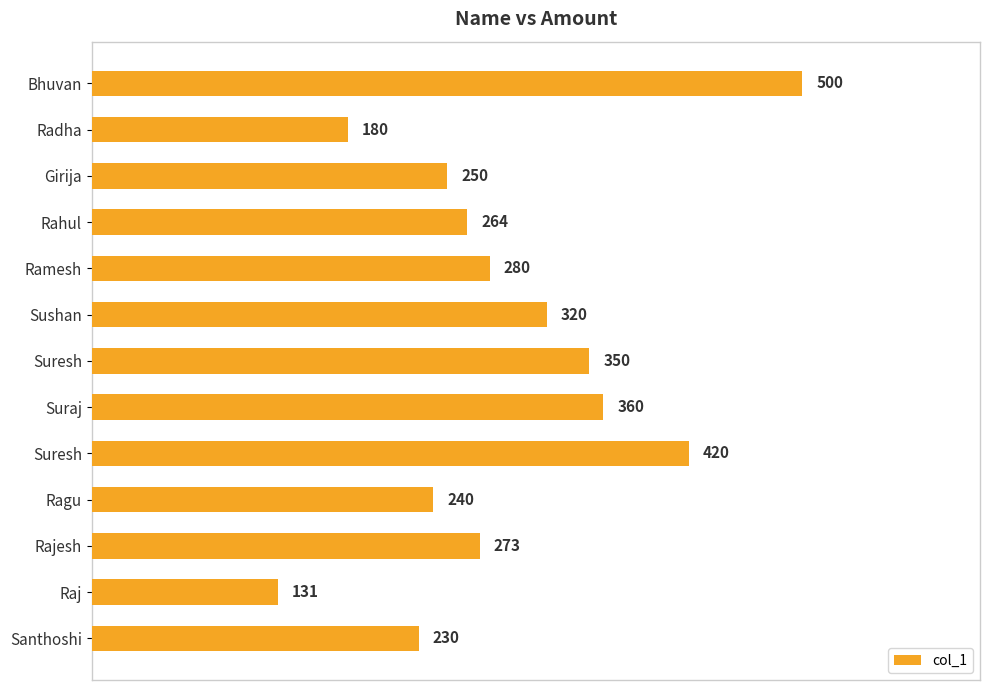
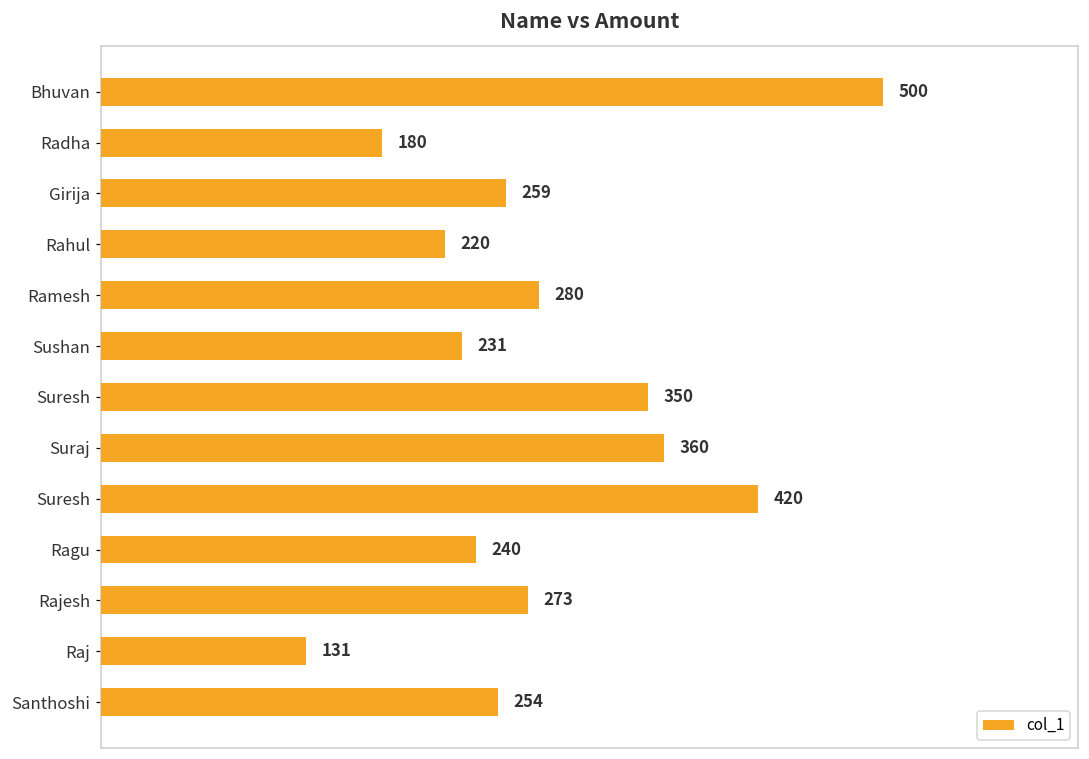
  {
    "Bhuvan": 500,
    "Radha": 180,
-   "Girija": 250,
-   "Rahul": 264,
+   "Girija": 259,
+   "Rahul": 220,
    "Ramesh": 280,
-   "Sushan": 320,
+   "Sushan": 231,
    "Suraj": 360,
    "Ragu": 240,
    "Rajesh": 273,
    "Raj": 131,
-   "Santhoshi": 230
+   "Santhoshi": 254
  }
